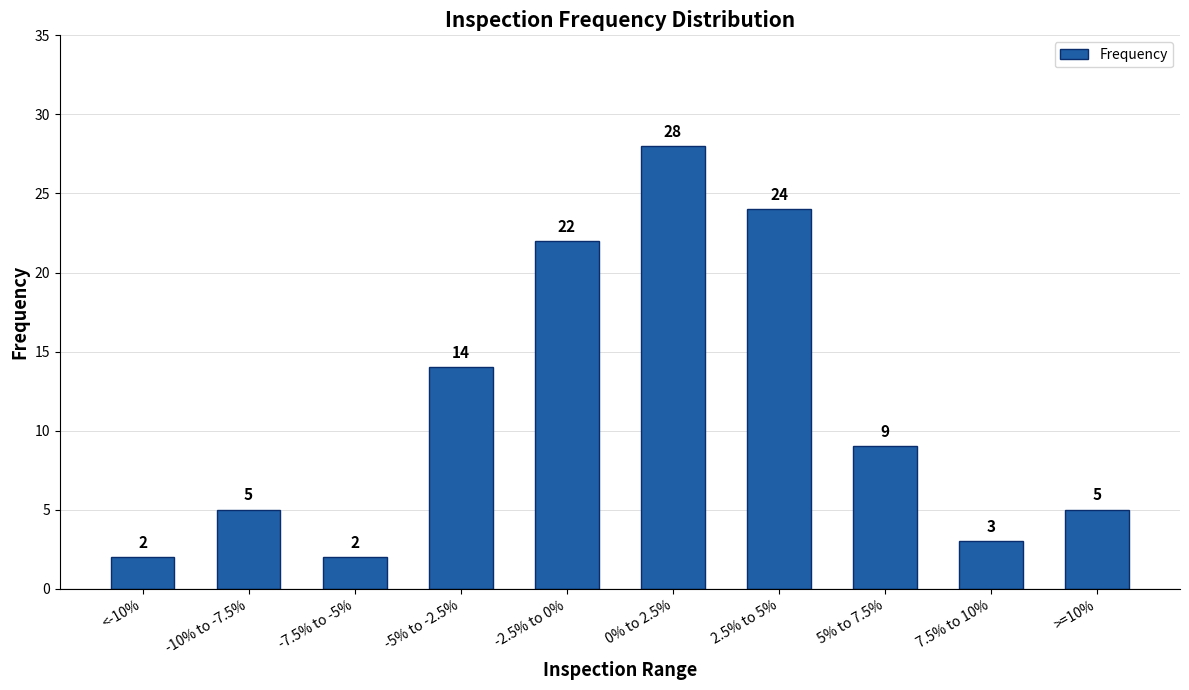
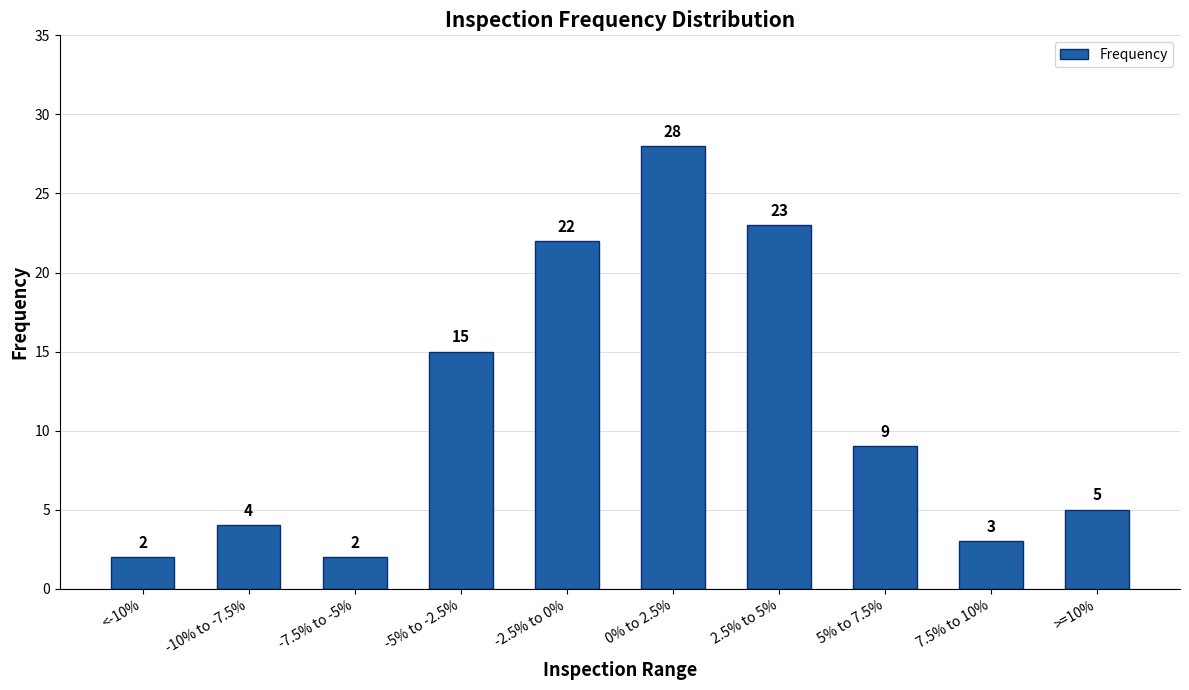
  {
    "<-10%": 2,
-   "-10% to -7.5%": 5,
+   "-10% to -7.5%": 4,
    "-7.5% to -5%": 2,
-   "-5% to -2.5%": 14,
+   "-5% to -2.5%": 15,
    "-2.5% to 0%": 22,
    "0% to 2.5%": 28,
-   "2.5% to 5%": 24,
+   "2.5% to 5%": 23,
    "5% to 7.5%": 9,
    "7.5% to 10%": 3,
    ">=10%": 5
  }
